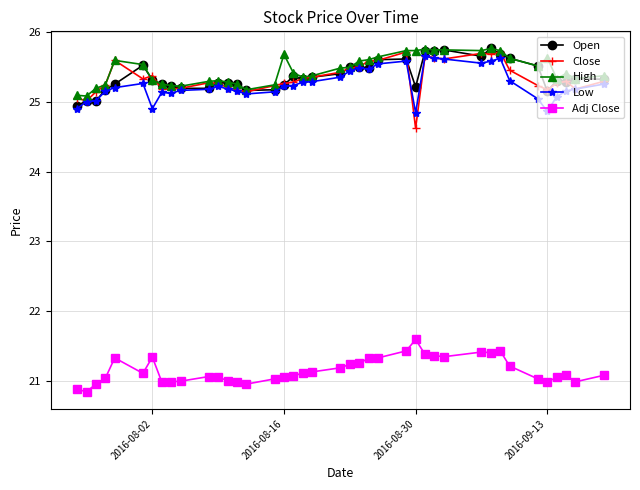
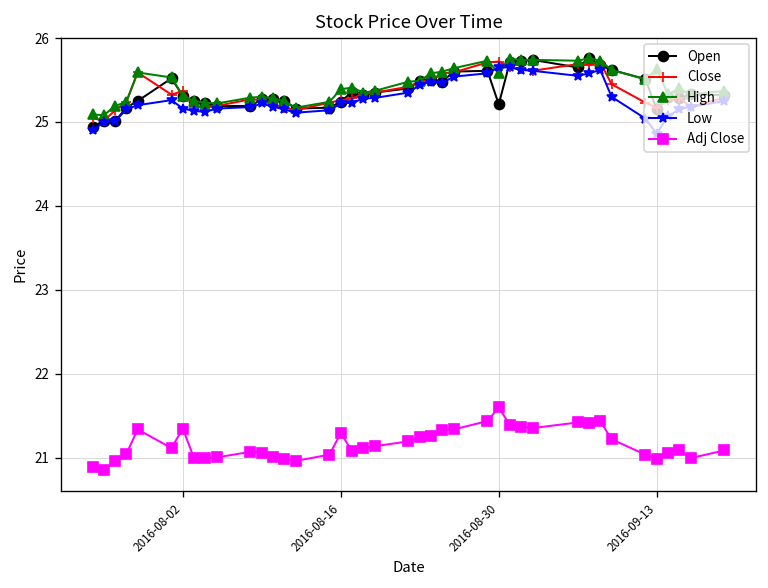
  {
    "Open": {
      "2016-08-30": 25.2
    },
    "Close": {
      "2016-08-02": 25.4,
-     "2016-08-30": 24.6
+     "2016-08-30": 25.7
    },
    "High": {
-     "2016-08-16": 25.7,
-     "2016-08-30": 25.7
+     "2016-08-16": 25.4,
+     "2016-08-30": 25.6
    },
    "Low": {
-     "2016-08-02": 24.9,
-     "2016-08-30": 24.8
+     "2016-08-02": 25.2,
+     "2016-08-30": 25.7
    },
    "Adj Close": {
      "2016-08-02": 21.3,
-     "2016-08-16": 21.1,
+     "2016-08-16": 21.3,
      "2016-08-30": 21.6,
      "2016-09-13": 21.0
    }
  }
